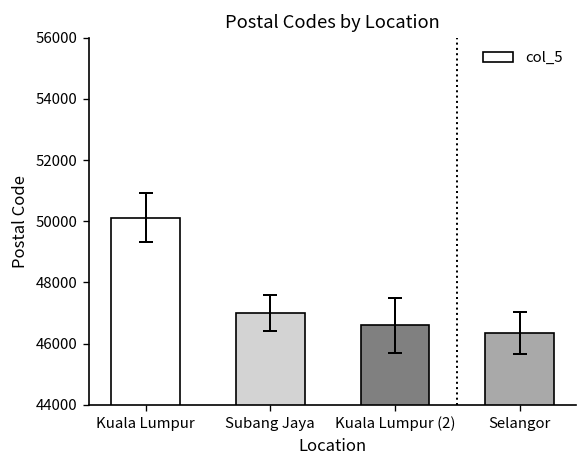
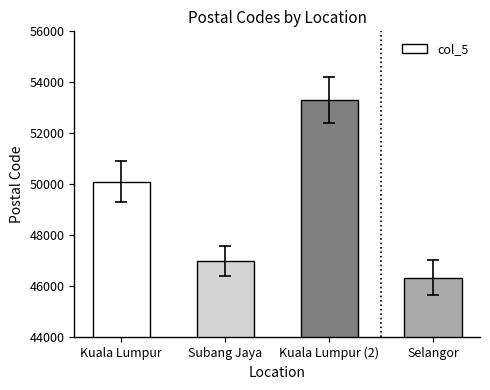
  {
    "col_5": {
      "Kuala Lumpur": 50100,
      "Subang Jaya": 47000,
-     "Kuala Lumpur (2)": 46600,
+     "Kuala Lumpur (2)": 53300,
      "Selangor": 46400
    }
  }
